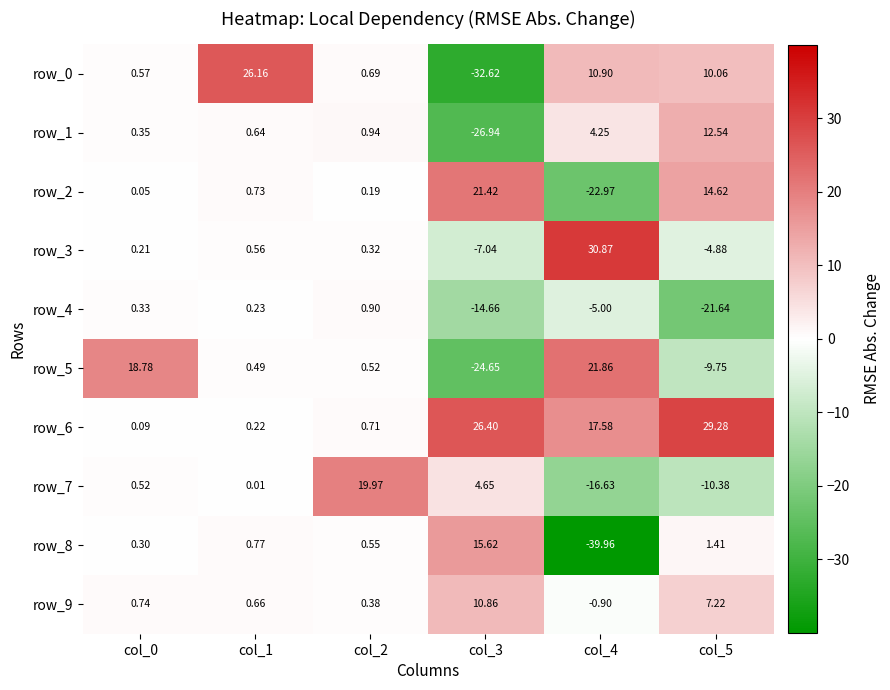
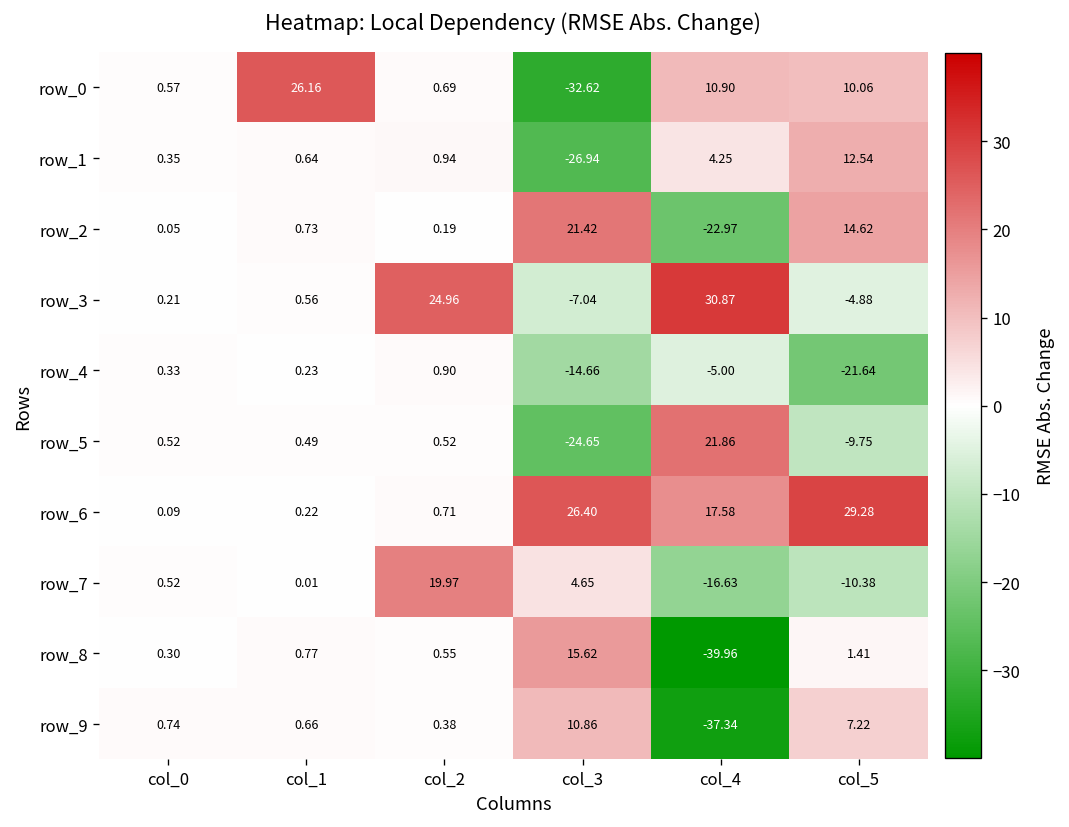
  {
    "row_0": {
      "col_0": 0.57,
      "col_1": 26.16,
      "col_2": 0.69,
      "col_3": -32.62,
      "col_4": 10.90,
      "col_5": 10.06
    },
    "row_1": {
      "col_0": 0.35,
      "col_1": 0.64,
      "col_2": 0.94,
      "col_3": -26.94,
      "col_4": 4.25,
      "col_5": 12.54
    },
    "row_2": {
      "col_0": 0.05,
      "col_1": 0.73,
      "col_2": 0.19,
      "col_3": 21.42,
      "col_4": -22.97,
      "col_5": 14.62
    },
    "row_3": {
      "col_0": 0.21,
      "col_1": 0.56,
-     "col_2": 0.32,
+     "col_2": 24.96,
      "col_3": -7.04,
      "col_4": 30.87,
      "col_5": -4.88
    },
    "row_4": {
      "col_0": 0.33,
      "col_1": 0.23,
      "col_2": 0.90,
      "col_3": -14.66,
      "col_4": -5.00,
      "col_5": -21.64
    },
    "row_5": {
-     "col_0": 18.78,
+     "col_0": 0.52,
      "col_1": 0.49,
      "col_2": 0.52,
      "col_3": -24.65,
      "col_4": 21.86,
      "col_5": -9.75
    },
    "row_6": {
      "col_0": 0.09,
      "col_1": 0.22,
      "col_2": 0.71,
      "col_3": 26.40,
      "col_4": 17.58,
      "col_5": 29.28
    },
    "row_7": {
      "col_0": 0.52,
      "col_1": 0.01,
      "col_2": 19.97,
      "col_3": 4.65,
      "col_4": -16.63,
      "col_5": -10.38
    },
    "row_8": {
      "col_0": 0.30,
      "col_1": 0.77,
      "col_2": 0.55,
      "col_3": 15.62,
      "col_4": -39.96,
      "col_5": 1.41
    },
    "row_9": {
      "col_0": 0.74,
      "col_1": 0.66,
      "col_2": 0.38,
      "col_3": 10.86,
-     "col_4": -0.90,
+     "col_4": -37.34,
      "col_5": 7.22
    }
  }
